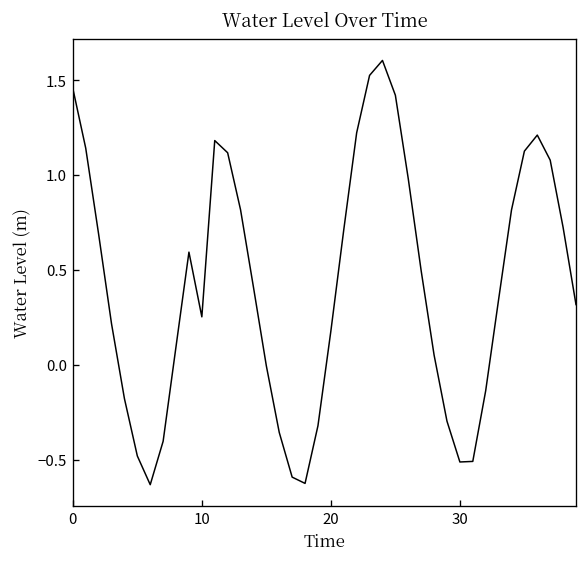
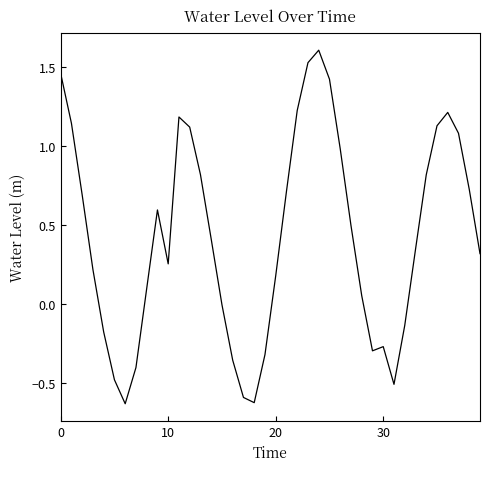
  {
    "0": 1.46,
    "10": 0.25,
    "20": 0.18,
-   "30": -0.51
+   "30": -0.27
  }
